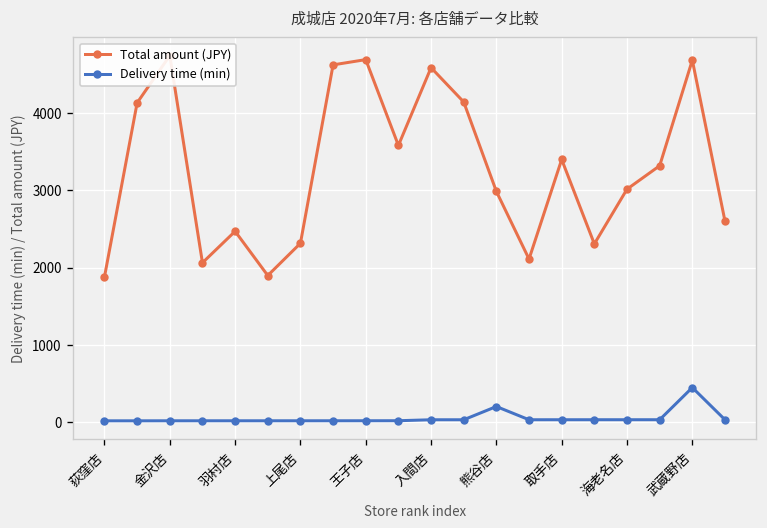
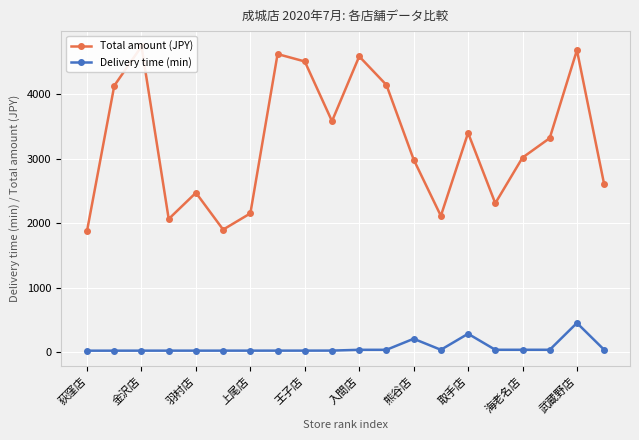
  {
    "Total amount (JPY)": {
      "荻窪店": 1900,
      "羽村店": 2500,
-     "上尾店": 2300,
-     "王子店": 4700,
+     "上尾店": 2200,
+     "王子店": 4500,
      "入間店": 4600,
      "熊谷店": 3000,
      "取手店": 3400,
      "海老名店": 3000,
      "武蔵野店": 4700
    },
    "Delivery time (min)": {
      "荻窪店": 0,
      "金沢店": 0,
      "羽村店": 0,
      "上尾店": 0,
      "王子店": 0,
      "入間店": 0,
      "熊谷店": 200,
-     "取手店": 0,
+     "取手店": 300,
      "海老名店": 0,
      "武蔵野店": 400
    }
  }
